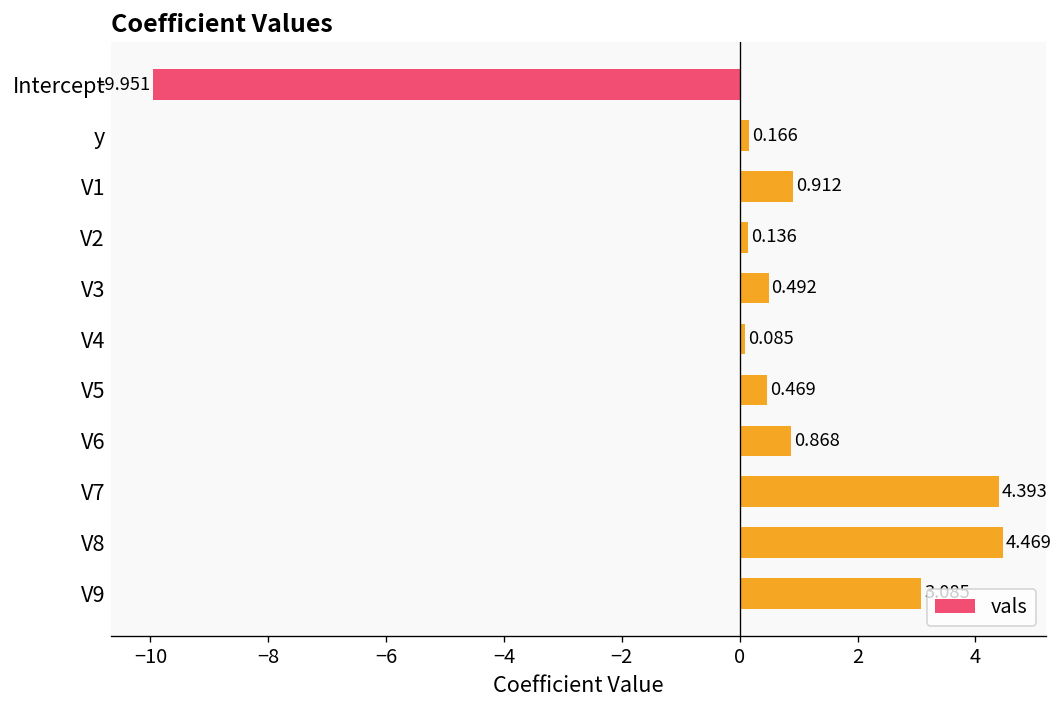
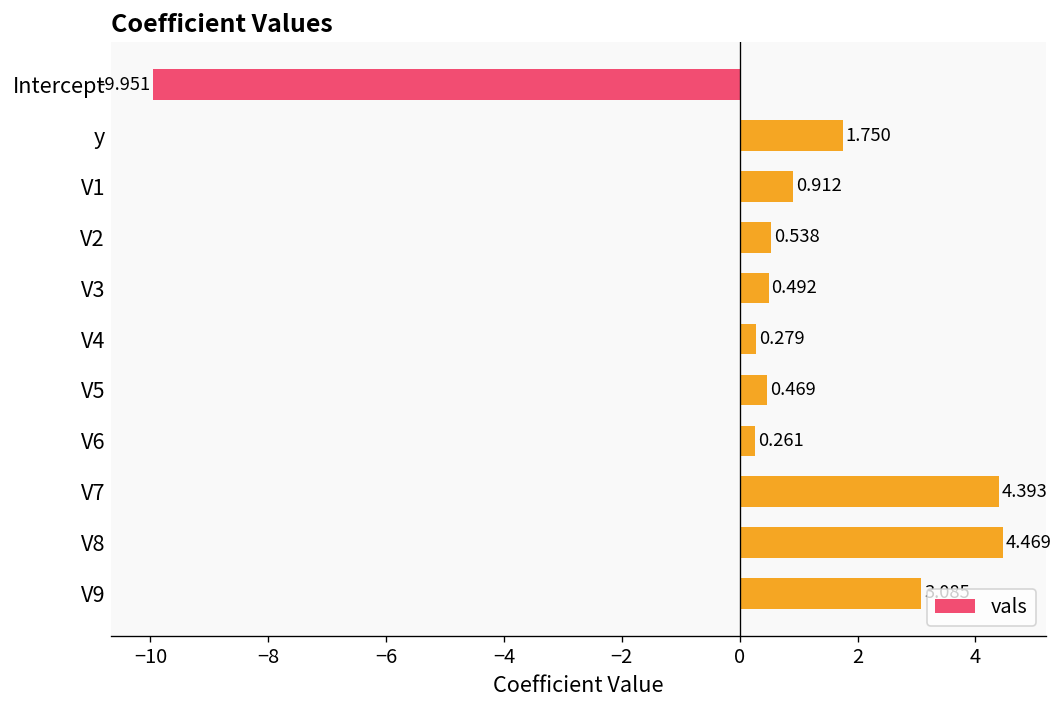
  {
    "Intercept": -9.951,
-   "y": 0.166,
+   "y": 1.750,
    "V1": 0.912,
-   "V2": 0.136,
+   "V2": 0.538,
    "V3": 0.492,
-   "V4": 0.085,
+   "V4": 0.279,
    "V5": 0.469,
-   "V6": 0.868,
+   "V6": 0.261,
    "V7": 4.393,
    "V8": 4.469
  }
